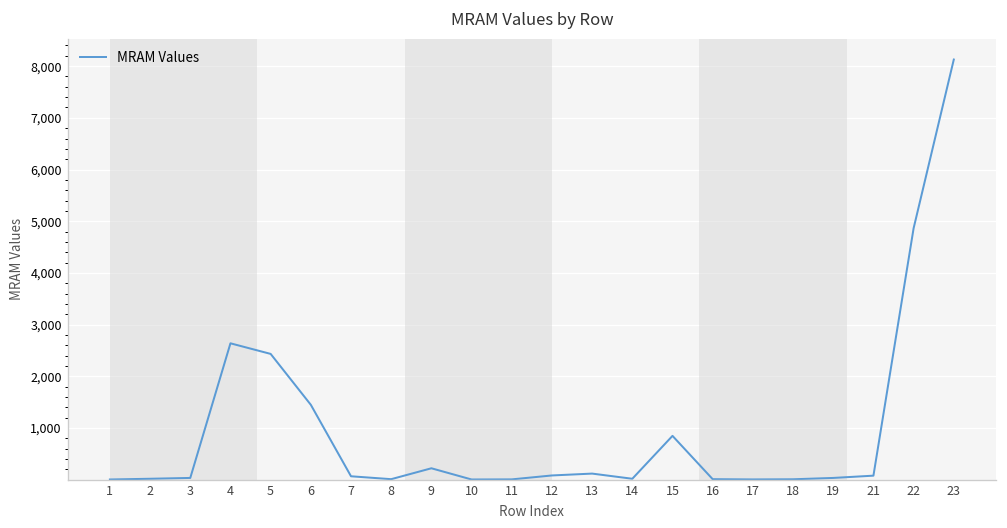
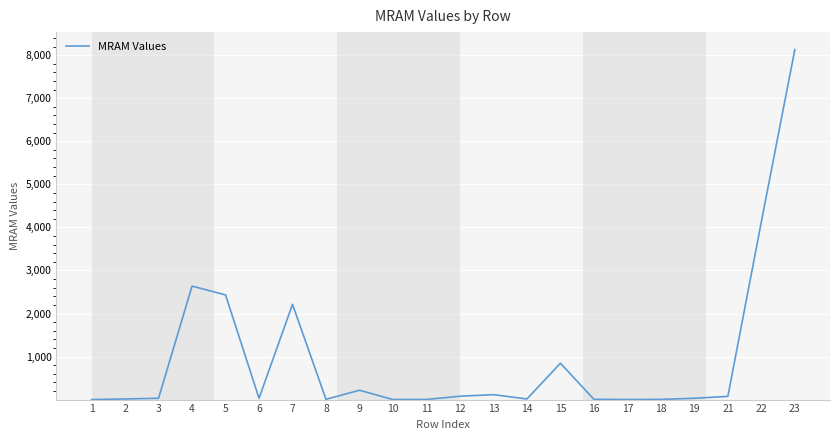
  {
    "1": "0",
    "2": "0",
    "3": "0",
    "4": "2,600",
    "5": "2,400",
-   "6": "1,400",
-   "7": "100",
+   "6": "0",
+   "7": "2,200",
    "8": "0",
    "9": "200",
    "10": "0",
    "11": "0",
    "12": "100",
    "13": "100",
    "14": "0",
    "15": "800",
    "16": "0",
    "17": "0",
    "18": "0",
    "19": "0",
    "21": "100",
-   "22": "4,900",
+   "22": "4,100",
    "23": "8,100"
  }
